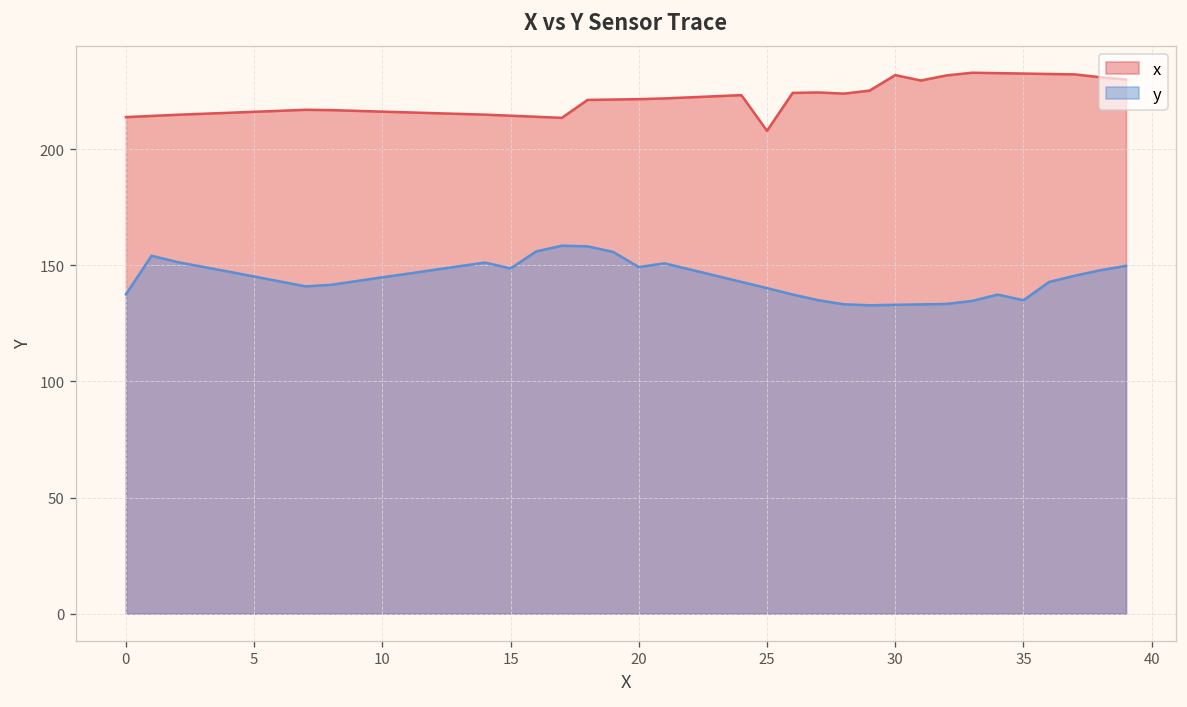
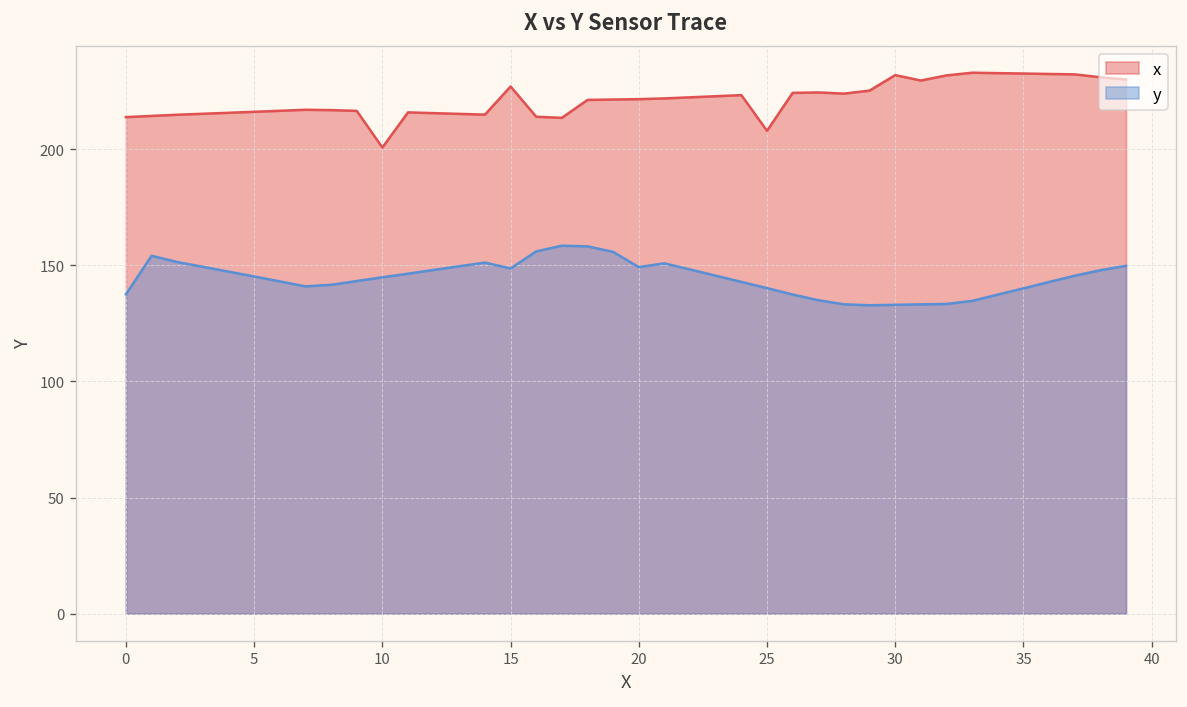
  {
    "x": {
      "0": 214,
      "5": 216,
-     "10": 216,
-     "15": 214,
+     "10": 201,
+     "15": 227,
      "20": 222,
      "25": 208,
      "30": 232,
      "35": 233
    },
    "y": {
      "0": 138,
      "5": 145,
      "10": 145,
      "15": 149,
      "20": 149,
      "25": 140,
      "30": 133,
-     "35": 135
+     "35": 140
    }
  }
